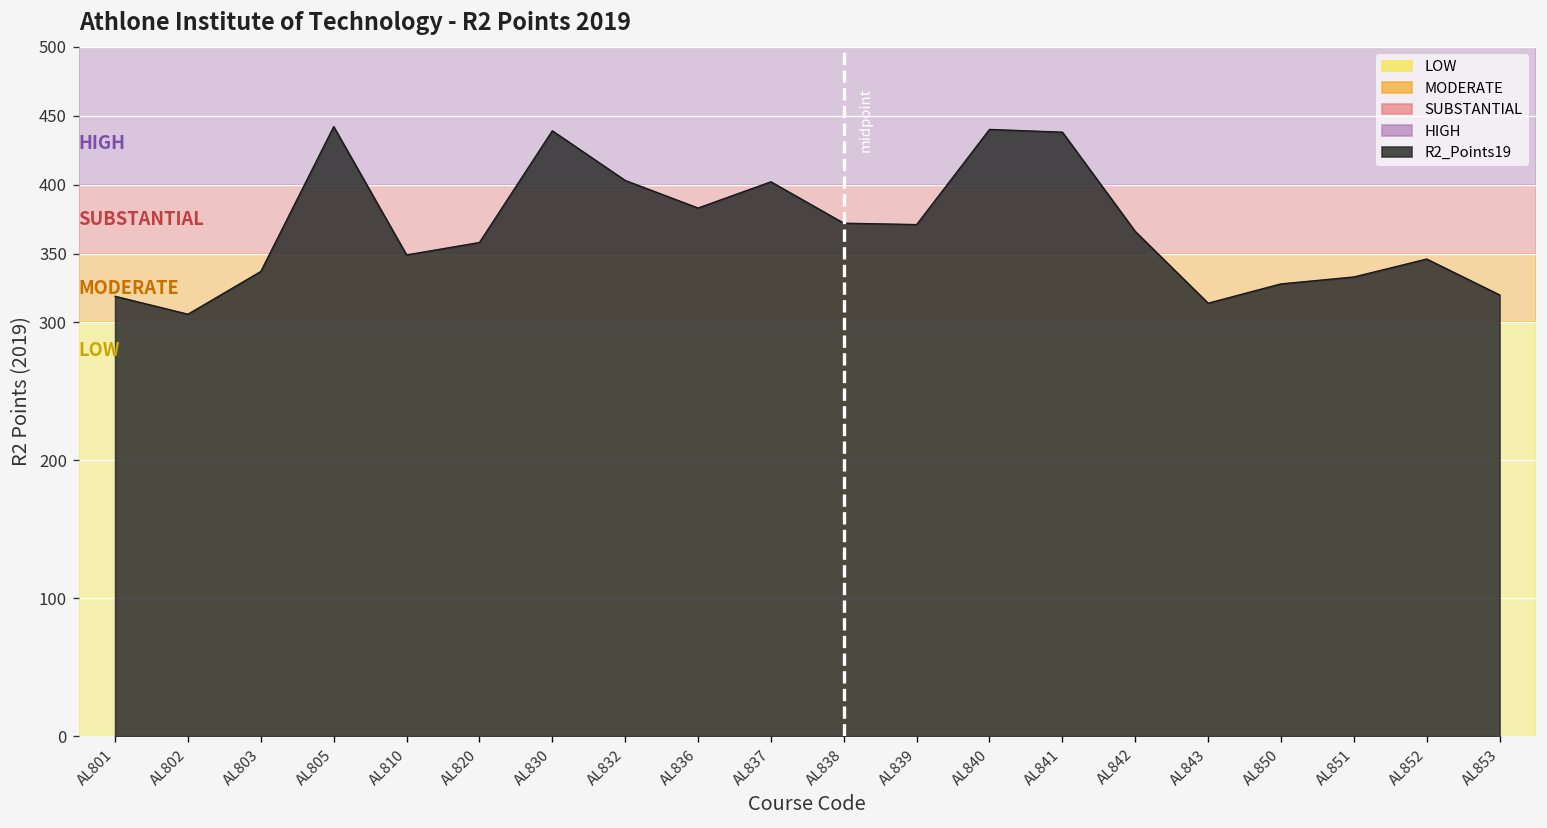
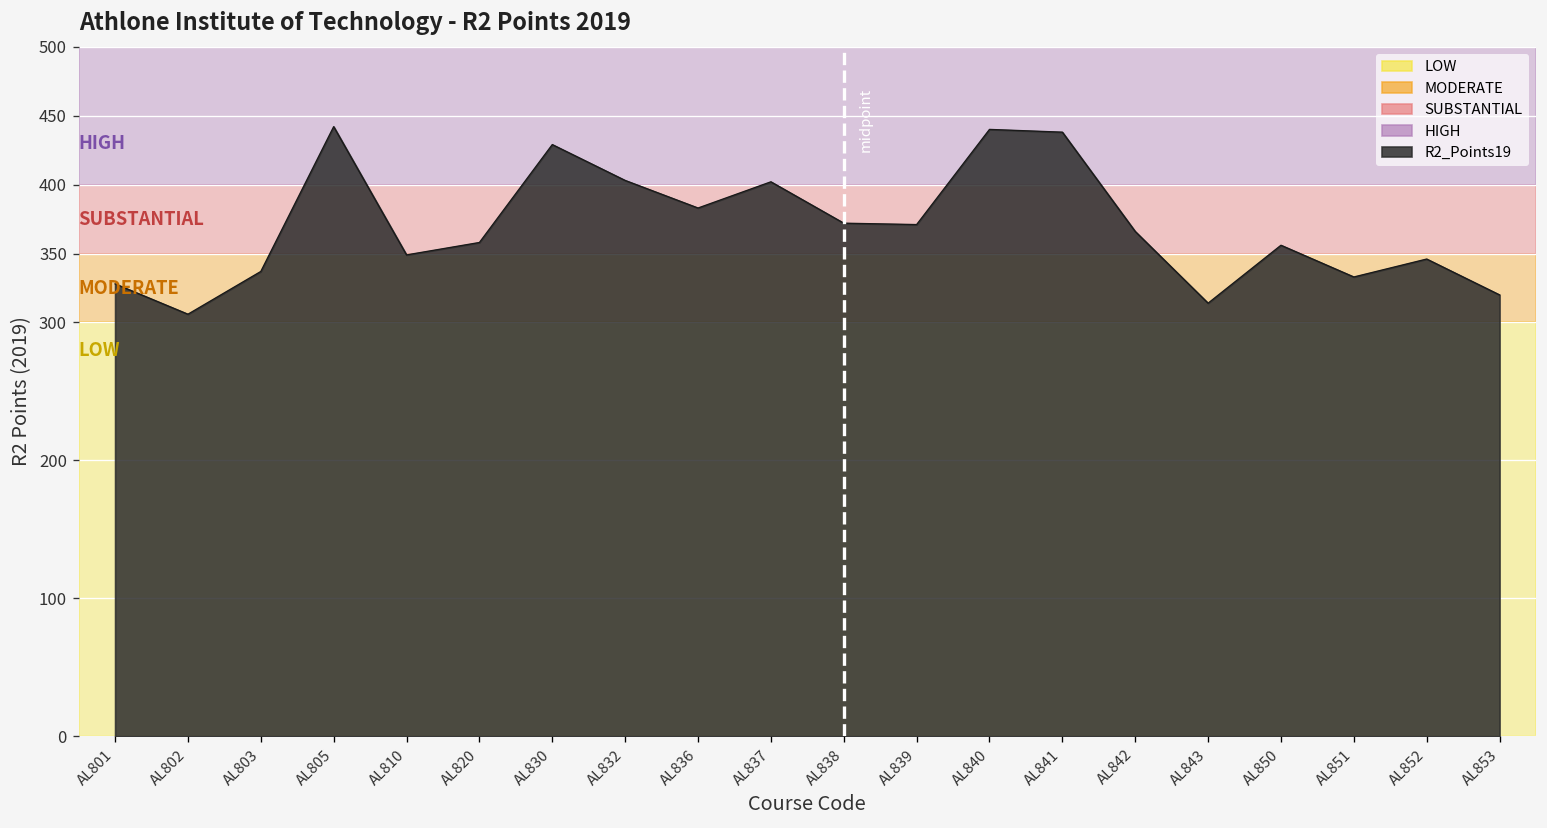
  {
-   "AL801": 319,
+   "AL801": 328,
    "AL802": 306,
    "AL803": 337,
    "AL805": 442,
    "AL810": 349,
    "AL820": 358,
-   "AL830": 439,
+   "AL830": 429,
    "AL832": 403,
    "AL836": 383,
    "AL837": 402,
    "AL838": 372,
    "AL839": 371,
    "AL840": 440,
    "AL841": 438,
    "AL842": 366,
    "AL843": 314,
-   "AL850": 328,
+   "AL850": 356,
    "AL851": 333,
    "AL852": 346,
    "AL853": 320
  }
